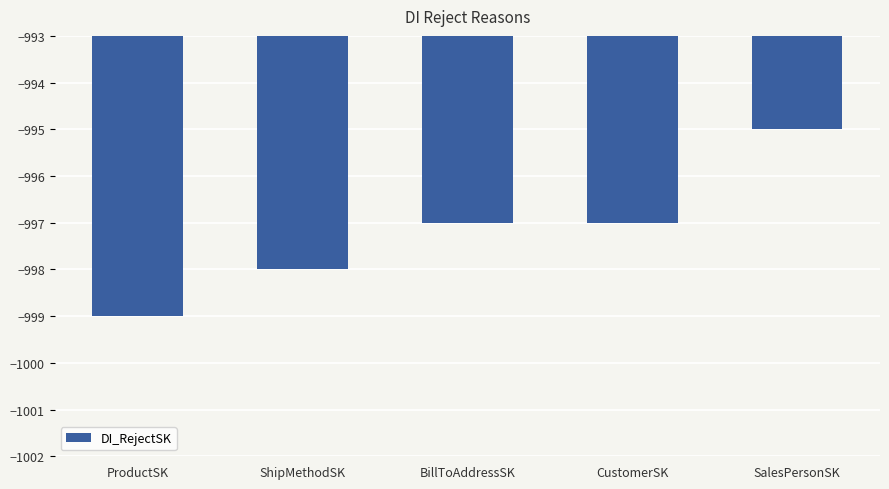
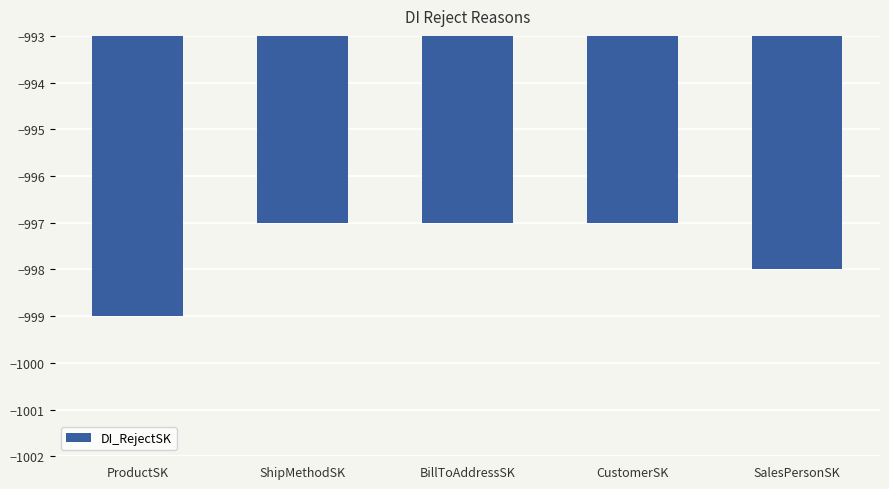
  {
    "ProductSK": -999,
-   "ShipMethodSK": -998,
+   "ShipMethodSK": -997,
    "BillToAddressSK": -997,
    "CustomerSK": -997,
-   "SalesPersonSK": -995
+   "SalesPersonSK": -998
  }
